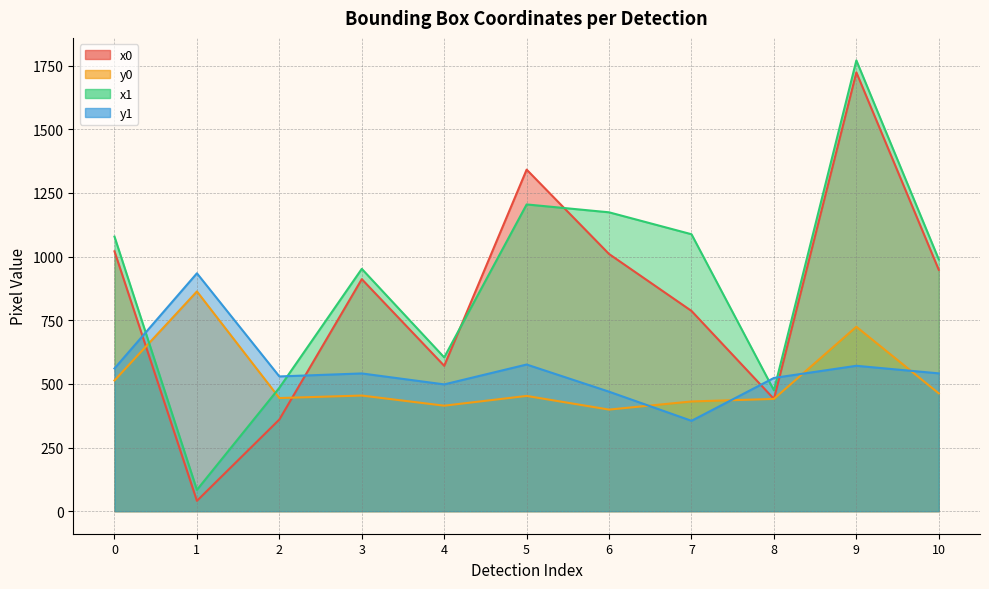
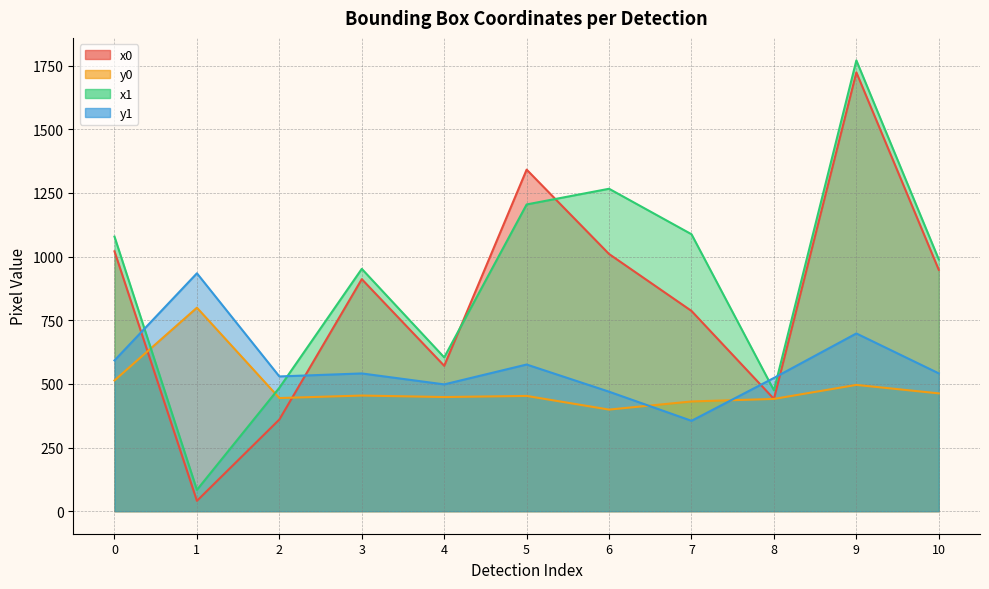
  {
    "x0": {
      "0": 1020,
      "1": 40,
      "2": 360,
      "3": 910,
      "4": 570,
      "5": 1340,
      "6": 1010,
      "7": 790,
      "9": 1720,
      "10": 950
    },
    "y0": {
      "0": 510,
-     "1": 860,
+     "1": 800,
      "2": 440,
      "3": 450,
-     "4": 410,
+     "4": 450,
      "5": 450,
      "6": 400,
      "7": 430,
-     "9": 720,
+     "9": 500,
      "10": 460
    },
    "x1": {
      "0": 1080,
      "1": 80,
      "2": 480,
      "3": 950,
      "4": 600,
      "5": 1200,
-     "6": 1170,
+     "6": 1270,
      "7": 1090,
      "8": 470,
      "9": 1770,
      "10": 990
    },
    "y1": {
-     "0": 560,
+     "0": 590,
      "1": 930,
      "2": 530,
      "3": 540,
      "4": 500,
      "5": 580,
      "6": 470,
      "7": 350,
      "8": 520,
-     "9": 570,
+     "9": 700,
      "10": 540
    }
  }
